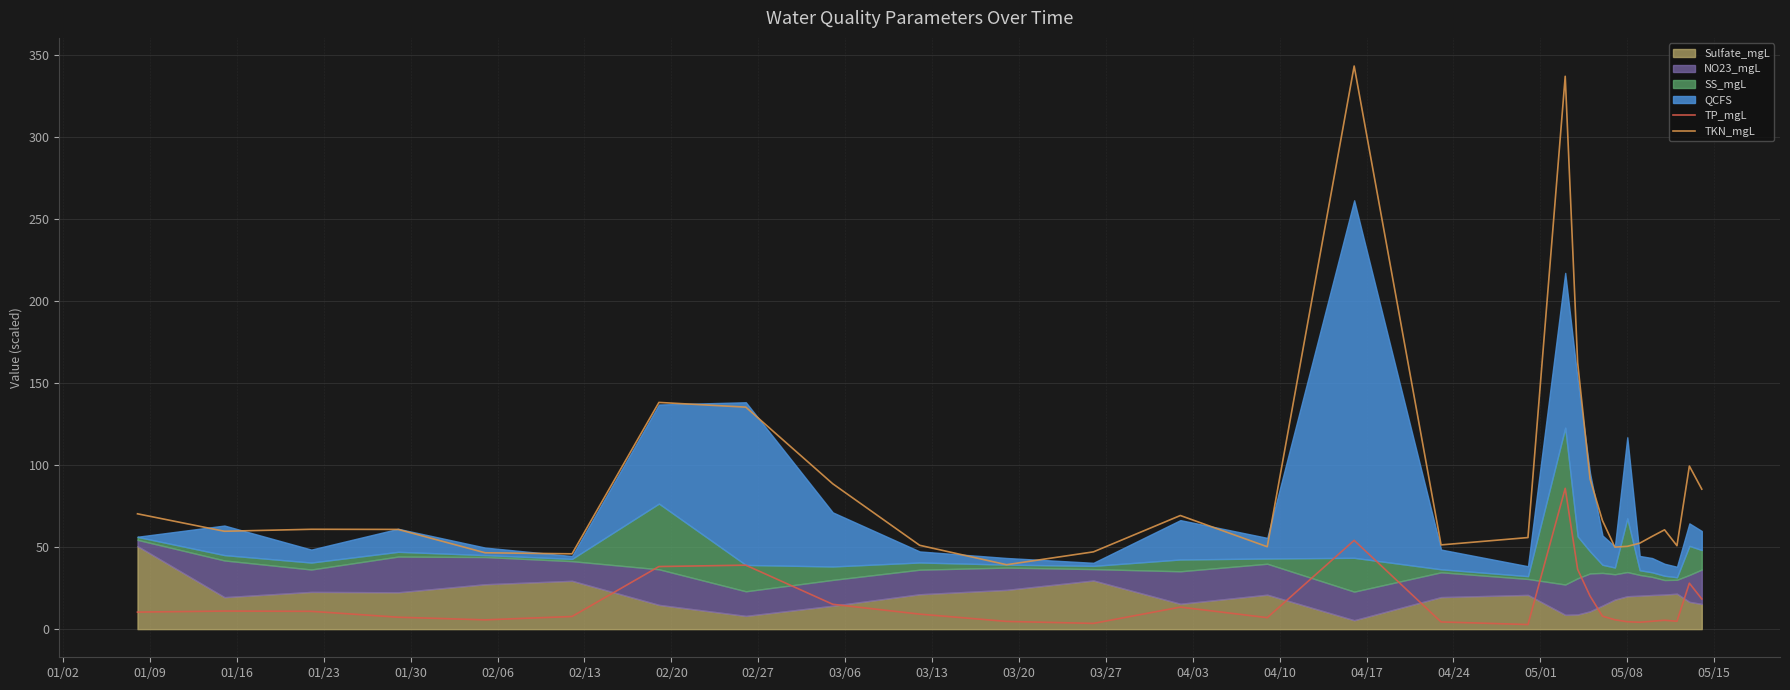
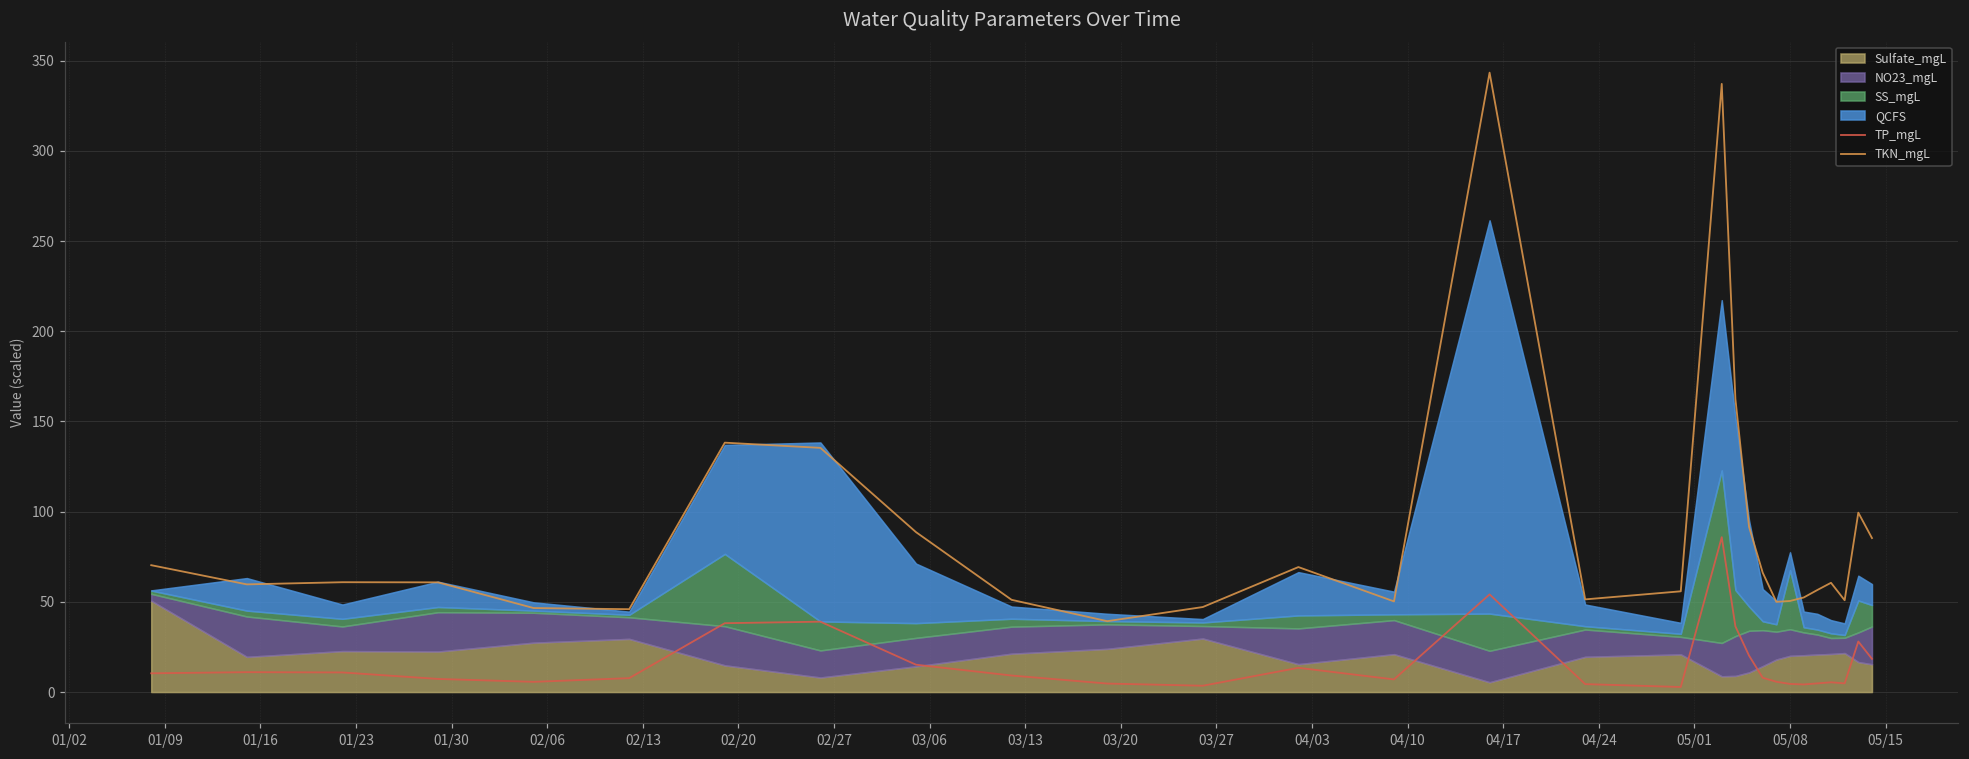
  {
    "NO23_mgL": {
      "05/08": 15
    },
    "SS_mgL": {
      "05/08": 33
    },
    "QCFS": {
-     "05/08": 49
+     "05/08": 10
    }
  }
